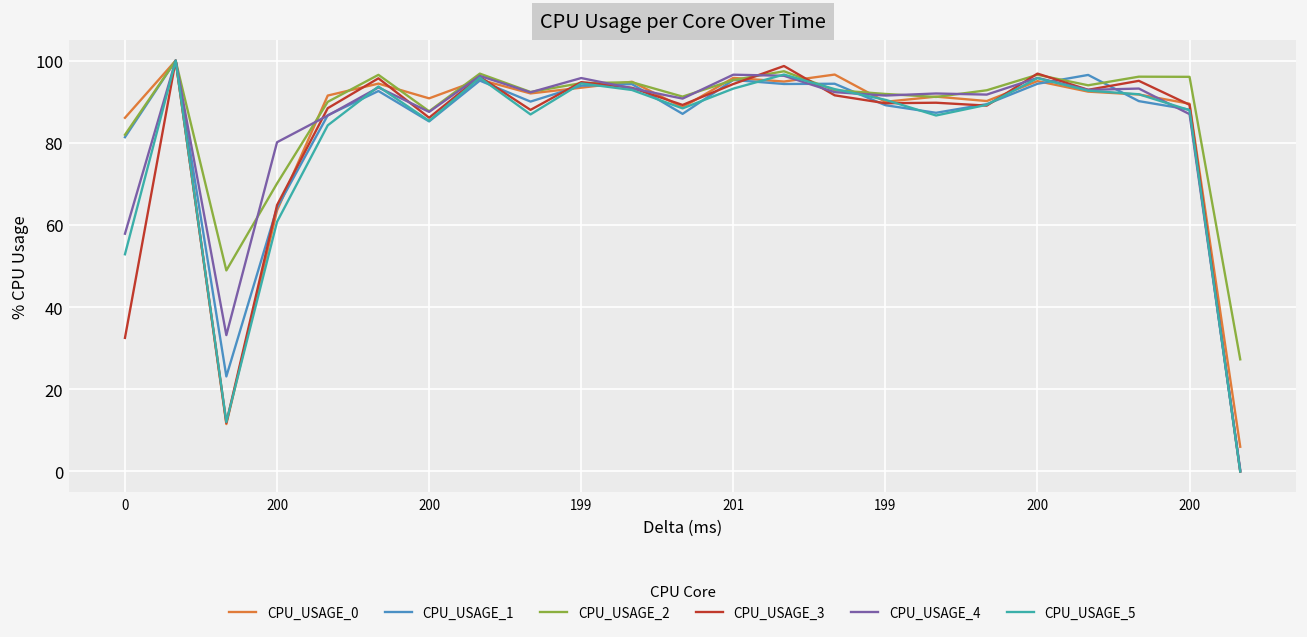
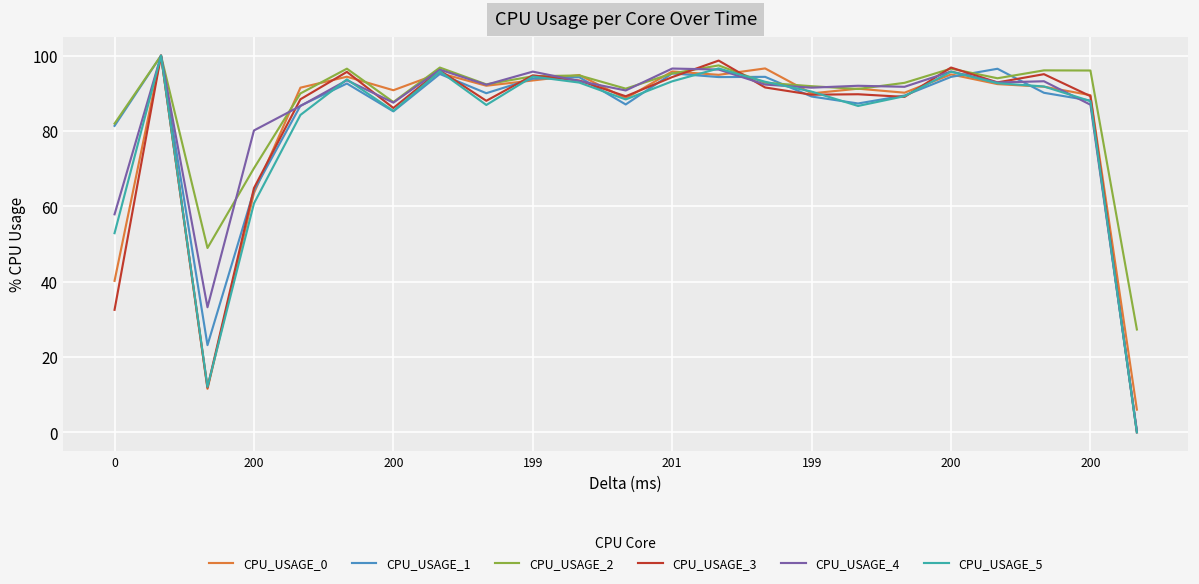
  {
    "CPU_USAGE_0": {
-     "0": 86
+     "0": 40
    },
    "CPU_USAGE_3": {
      "0": 33,
      "201": 94
    },
    "CPU_USAGE_4": {
      "0": 58,
      "201": 97
    }
  }
